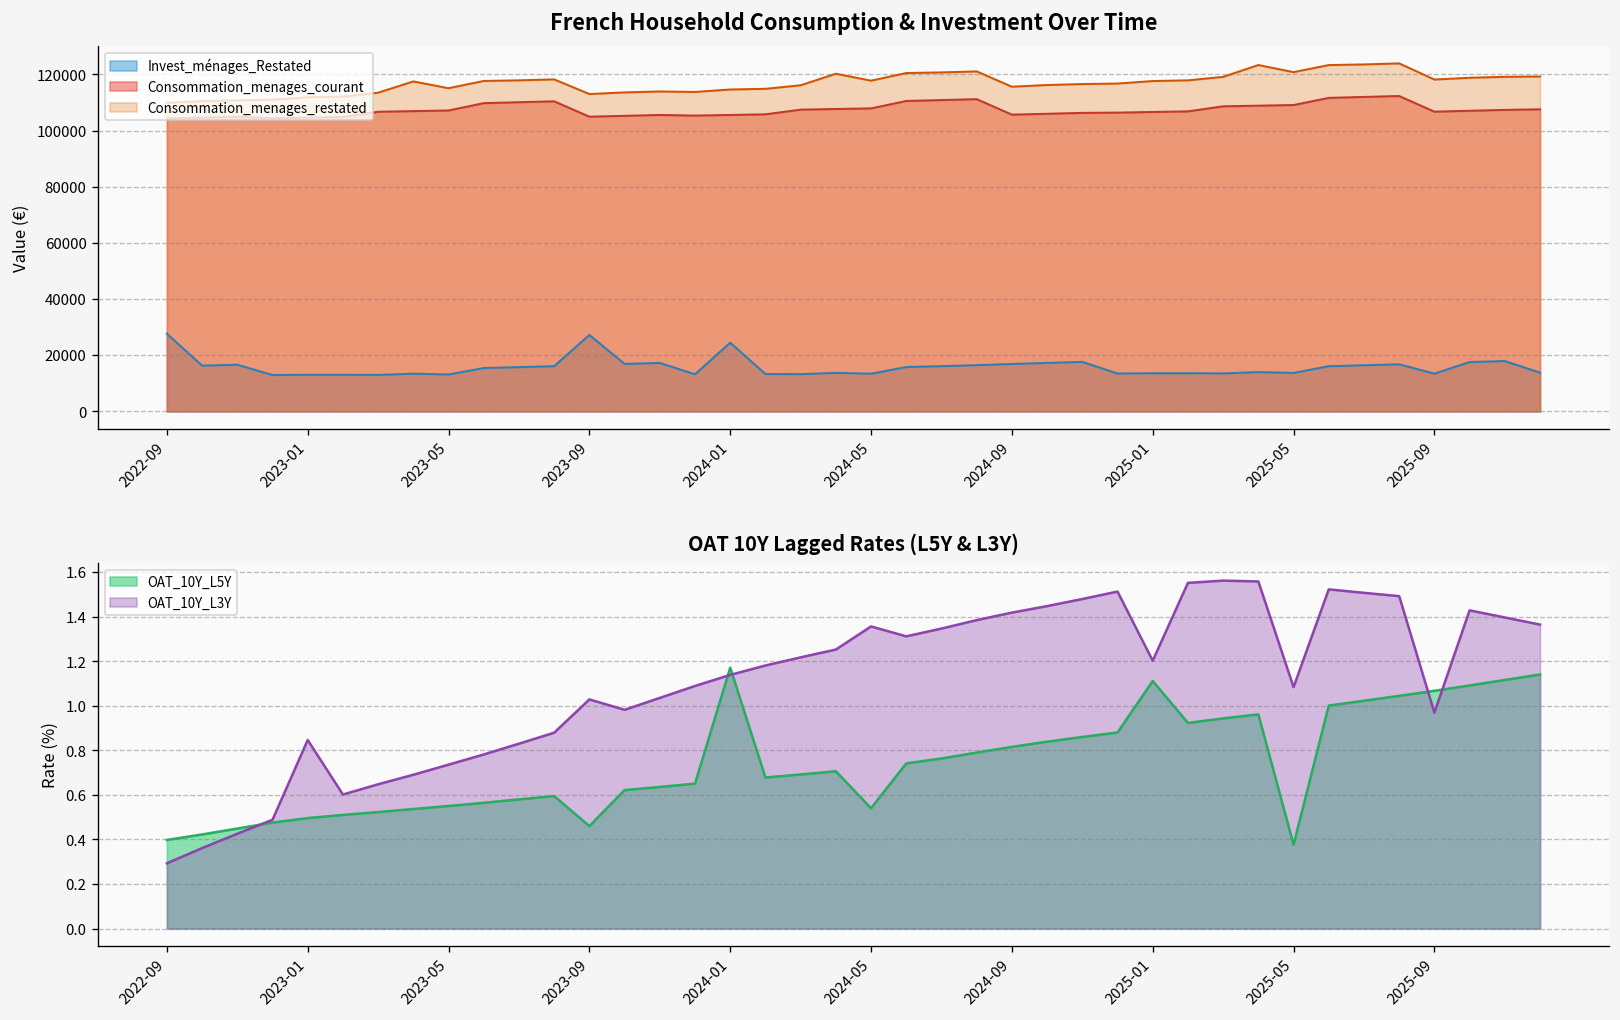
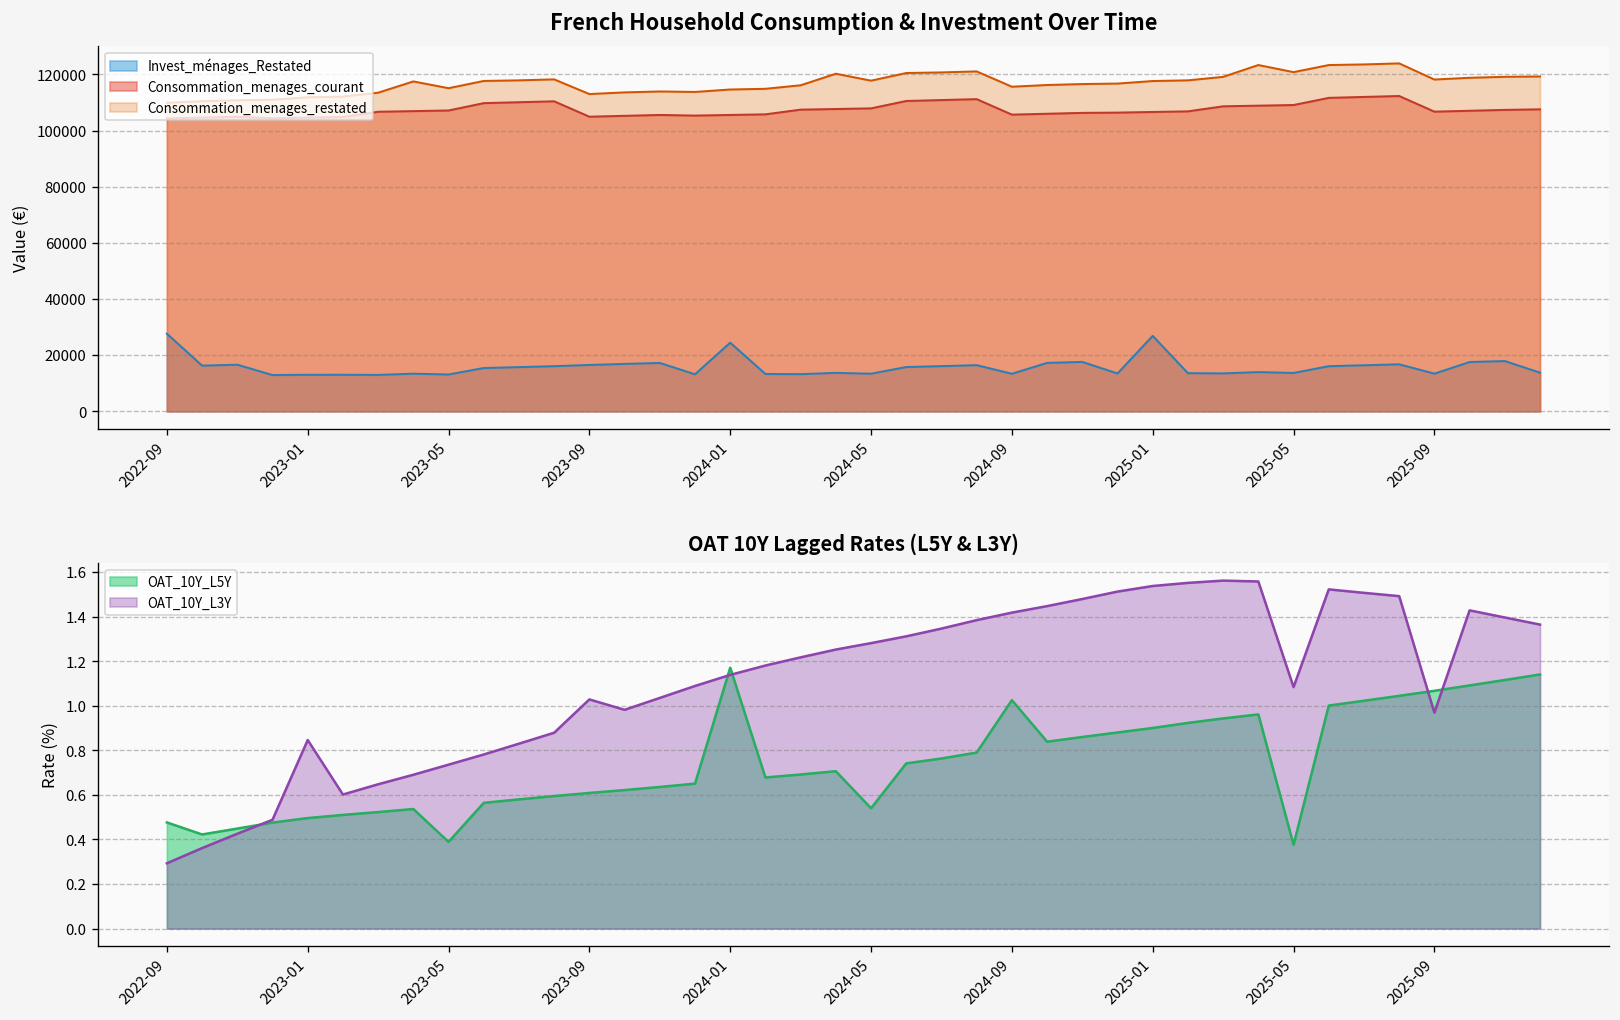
  {
    "French Household Consumption & Investment Over Time": {
      "Invest_ménages_Restated": {
        "2022-09": 28000,
        "2023-01": 13000,
        "2023-05": 13000,
-       "2023-09": 27000,
+       "2023-09": 17000,
        "2024-01": 24000,
        "2024-05": 13000,
-       "2024-09": 17000,
-       "2025-01": 14000,
+       "2024-09": 13000,
+       "2025-01": 27000,
        "2025-05": 14000,
        "2025-09": 13000
      }
    },
    "OAT 10Y Lagged Rates (L5Y & L3Y)": {
      "OAT_10Y_L5Y": {
-       "2022-09": 0.40,
+       "2022-09": 0.48,
        "2023-01": 0.50,
-       "2023-05": 0.55,
-       "2023-09": 0.46,
+       "2023-05": 0.39,
+       "2023-09": 0.61,
        "2024-01": 1.17,
        "2024-05": 0.54,
-       "2024-09": 0.82,
-       "2025-01": 1.11,
+       "2024-09": 1.03,
+       "2025-01": 0.90,
        "2025-05": 0.38,
        "2025-09": 1.07
      },
      "OAT_10Y_L3Y": {
        "2022-09": 0.29,
        "2023-01": 0.85,
        "2023-05": 0.74,
        "2023-09": 1.03,
        "2024-01": 1.14,
-       "2024-05": 1.36,
+       "2024-05": 1.28,
        "2024-09": 1.42,
-       "2025-01": 1.20,
+       "2025-01": 1.54,
        "2025-05": 1.08,
        "2025-09": 0.97
      }
    }
  }
